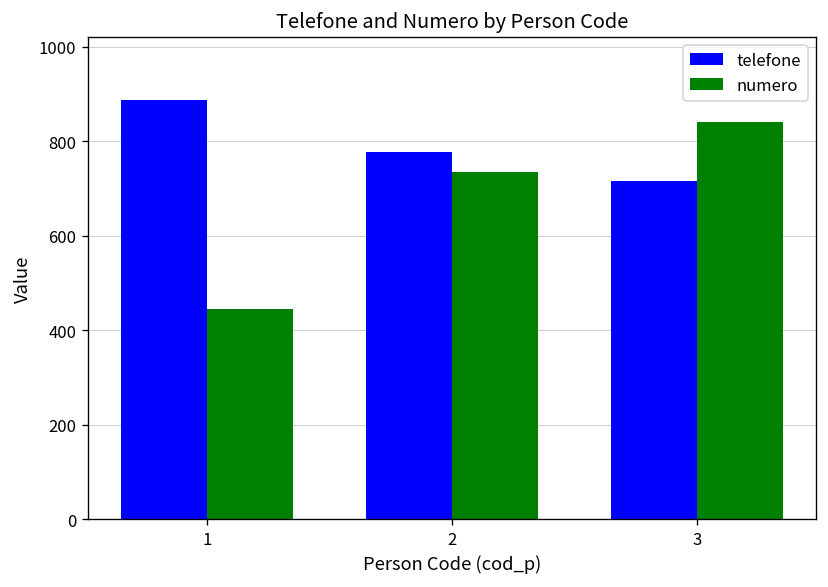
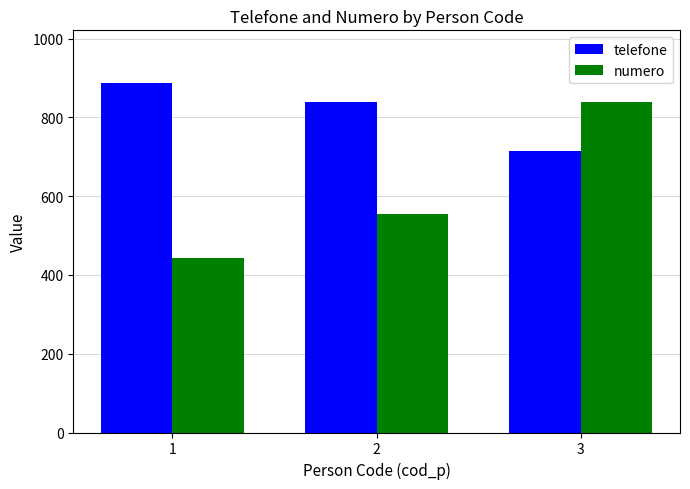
  {
    "telefone": {
      "1": 890,
-     "2": 780,
+     "2": 840,
      "3": 720
    },
    "numero": {
      "1": 440,
-     "2": 730,
+     "2": 560,
      "3": 840
    }
  }
